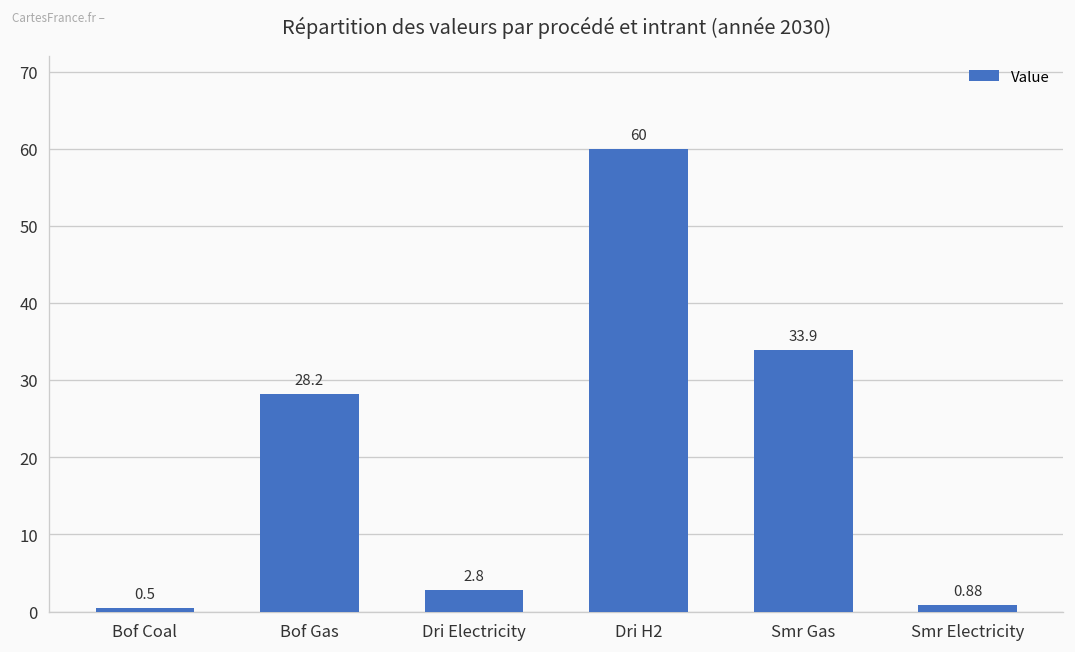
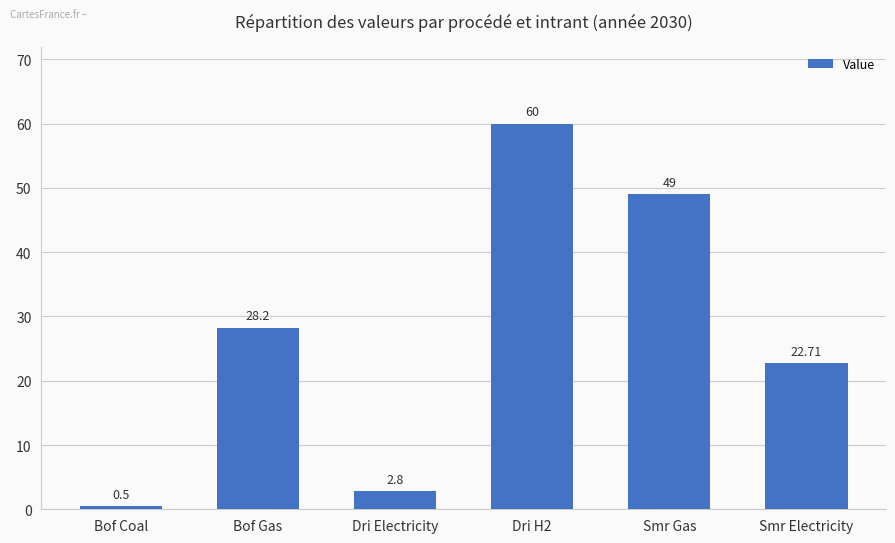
  {
    "Bof Coal": 0.5,
    "Bof Gas": 28.2,
    "Dri Electricity": 2.8,
    "Dri H2": 60,
-   "Smr Gas": 33.9,
-   "Smr Electricity": 0.88
+   "Smr Gas": 49,
+   "Smr Electricity": 22.71
  }
